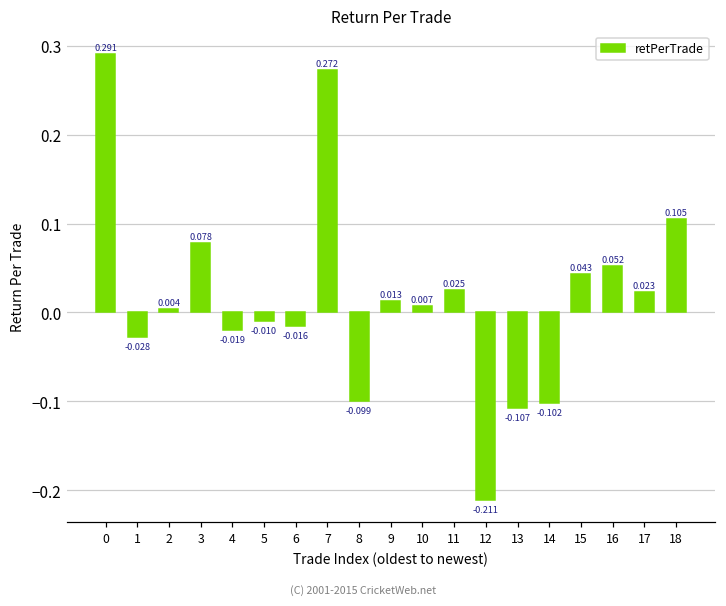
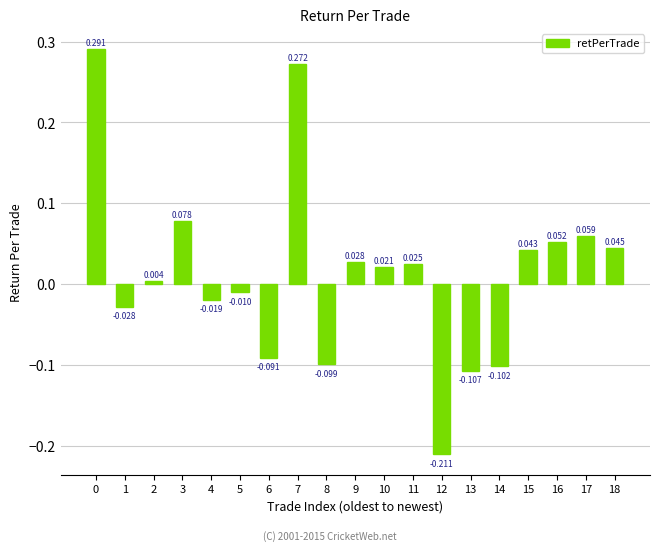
  {
    "0": 0.291,
    "1": -0.028,
    "2": 0.004,
    "3": 0.078,
    "4": -0.019,
    "5": -0.010,
-   "6": -0.016,
+   "6": -0.091,
    "7": 0.272,
    "8": -0.099,
-   "9": 0.013,
-   "10": 0.007,
+   "9": 0.028,
+   "10": 0.021,
    "11": 0.025,
    "12": -0.211,
    "13": -0.107,
    "14": -0.102,
    "15": 0.043,
    "16": 0.052,
-   "17": 0.023,
-   "18": 0.105
+   "17": 0.059,
+   "18": 0.045
  }
